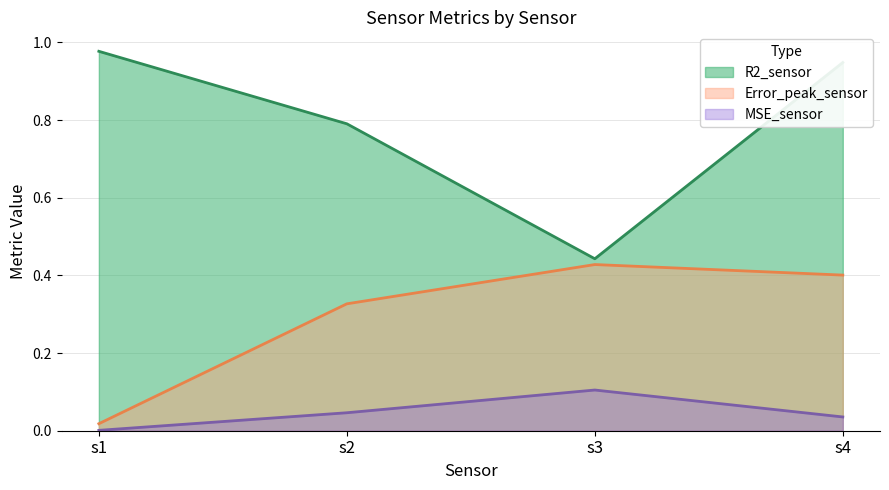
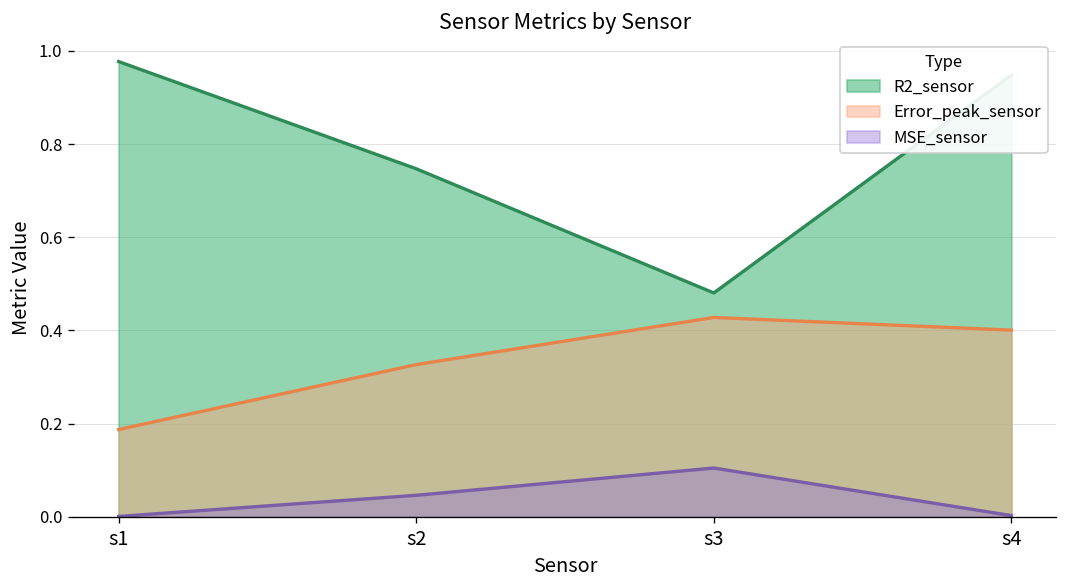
  {
    "R2_sensor": {
      "s1": 0.98,
-     "s2": 0.79,
-     "s3": 0.44
+     "s2": 0.75,
+     "s3": 0.48
    },
    "Error_peak_sensor": {
-     "s1": 0.02,
+     "s1": 0.19,
      "s2": 0.33,
      "s3": 0.43,
      "s4": 0.40
    },
    "MSE_sensor": {
      "s1": 0.00,
      "s2": 0.05,
      "s3": 0.10,
-     "s4": 0.04
+     "s4": 0.00
    }
  }
